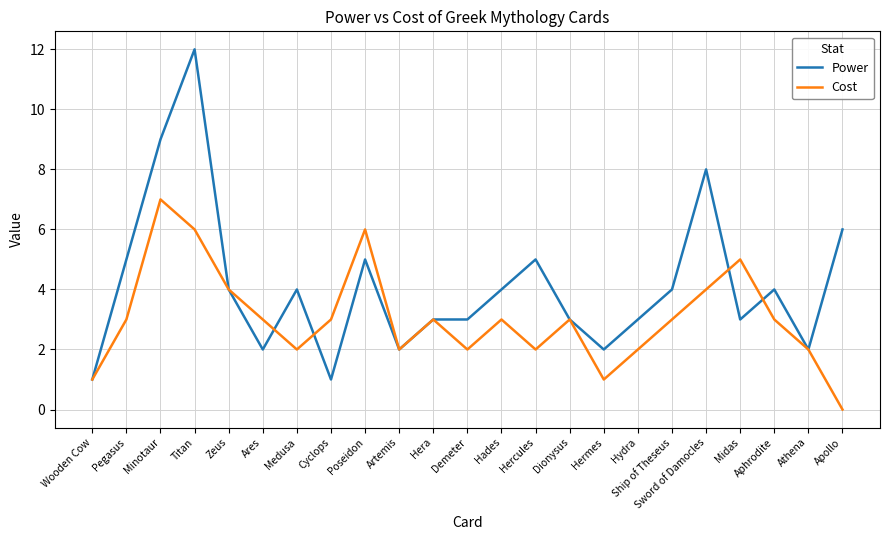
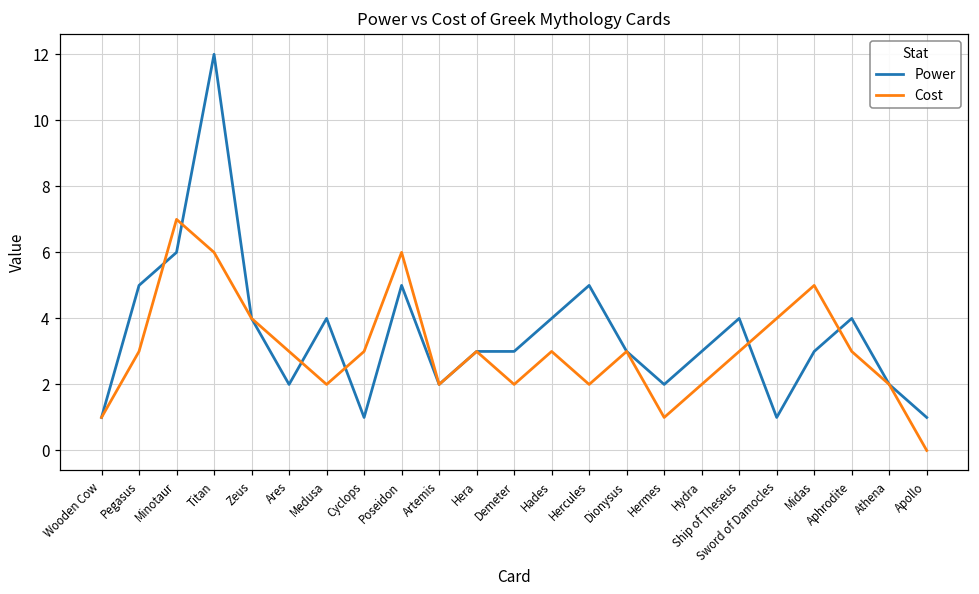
  {
    "Power": {
      "Pegasus": 5,
-     "Minotaur": 9,
+     "Minotaur": 6,
      "Titan": 12,
      "Ares": 2,
      "Medusa": 4,
      "Cyclops": 1,
      "Poseidon": 5,
      "Demeter": 3,
      "Hades": 4,
      "Hercules": 5,
      "Hermes": 2,
      "Hydra": 3,
      "Ship of Theseus": 4,
-     "Sword of Damocles": 8,
+     "Sword of Damocles": 1,
      "Midas": 3,
      "Aphrodite": 4,
-     "Apollo": 6
+     "Apollo": 1
    },
    "Cost": {
      "Pegasus": 3,
      "Minotaur": 7,
      "Titan": 6,
      "Ares": 3,
      "Medusa": 2,
      "Cyclops": 3,
      "Poseidon": 6,
      "Demeter": 2,
      "Hades": 3,
      "Hercules": 2,
      "Hermes": 1,
      "Hydra": 2,
      "Ship of Theseus": 3,
      "Sword of Damocles": 4,
      "Midas": 5,
      "Aphrodite": 3,
      "Apollo": 0
    }
  }
